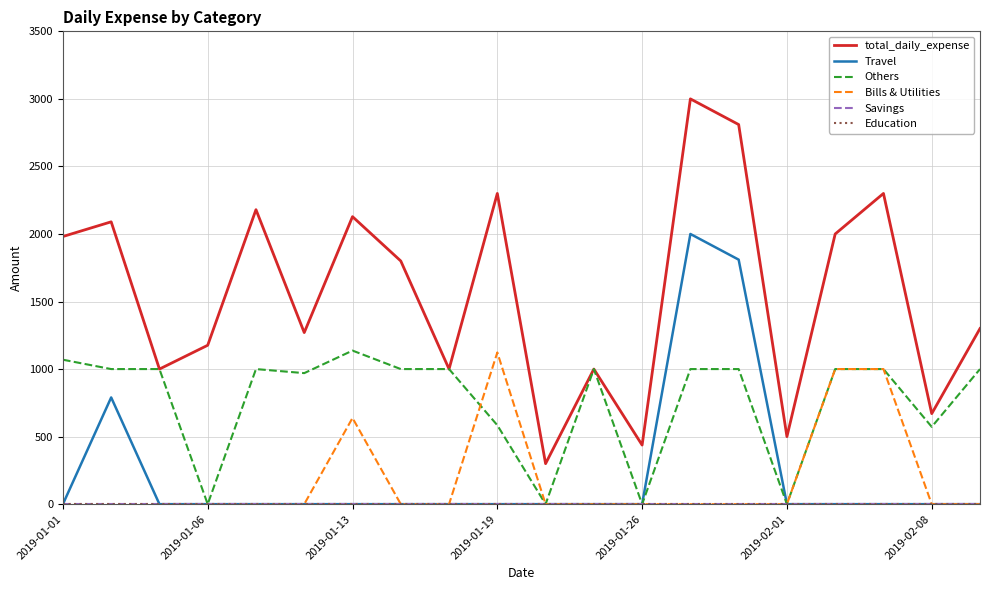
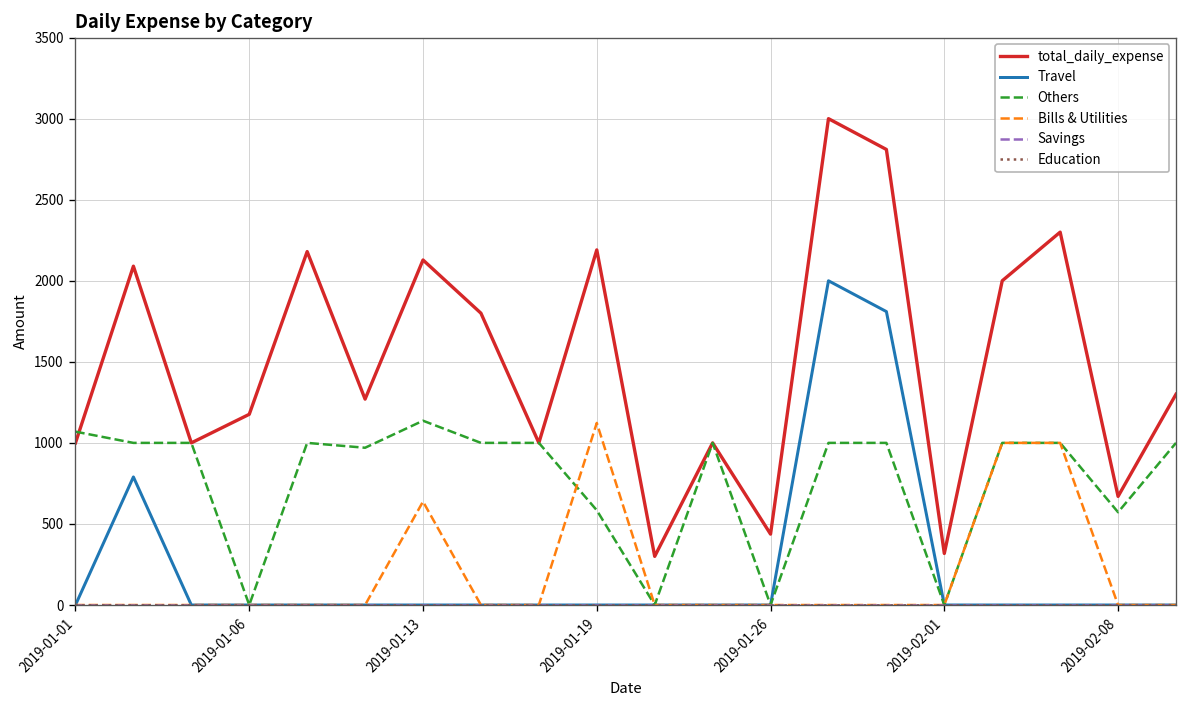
  {
    "total_daily_expense": {
-     "2019-01-01": 1980,
+     "2019-01-01": 1000,
      "2019-01-06": 1180,
      "2019-01-13": 2130,
-     "2019-01-19": 2300,
+     "2019-01-19": 2190,
      "2019-01-26": 440,
-     "2019-02-01": 500,
+     "2019-02-01": 320,
      "2019-02-08": 670
    },
    "Others": {
      "2019-01-01": 1070,
      "2019-01-13": 1140,
      "2019-01-19": 580,
      "2019-02-08": 570
    },
    "Bills & Utilities": {
      "2019-01-13": 640,
      "2019-01-19": 1120
    }
  }
